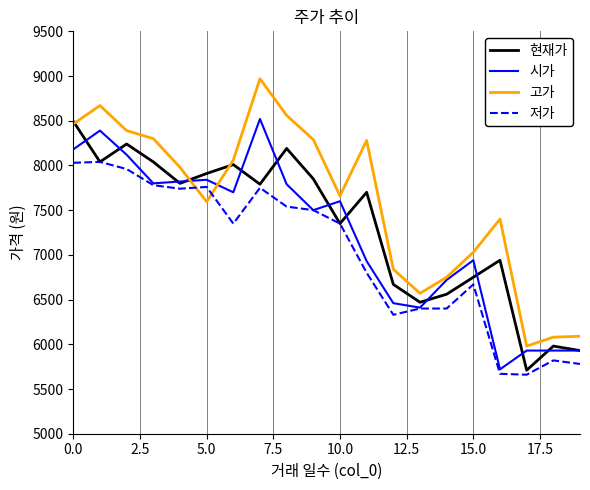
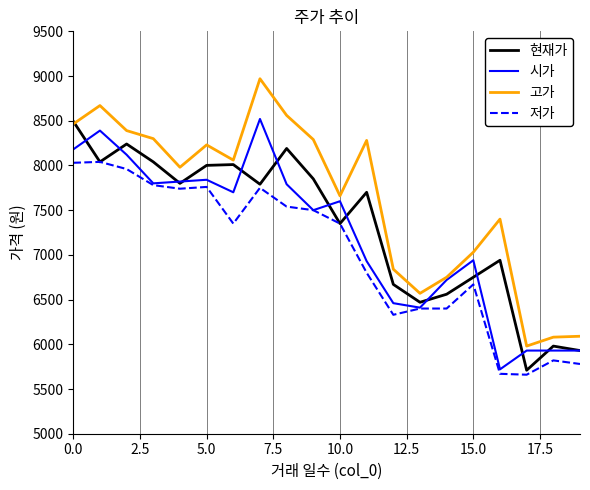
  {
    "현재가": {
      "0.0": 8500,
-     "5.0": 7900,
+     "5.0": 8000,
      "15.0": 6800
    },
    "고가": {
      "0.0": 8500,
-     "5.0": 7600,
+     "5.0": 8200,
      "10.0": 7700,
      "15.0": 7000
    }
  }
